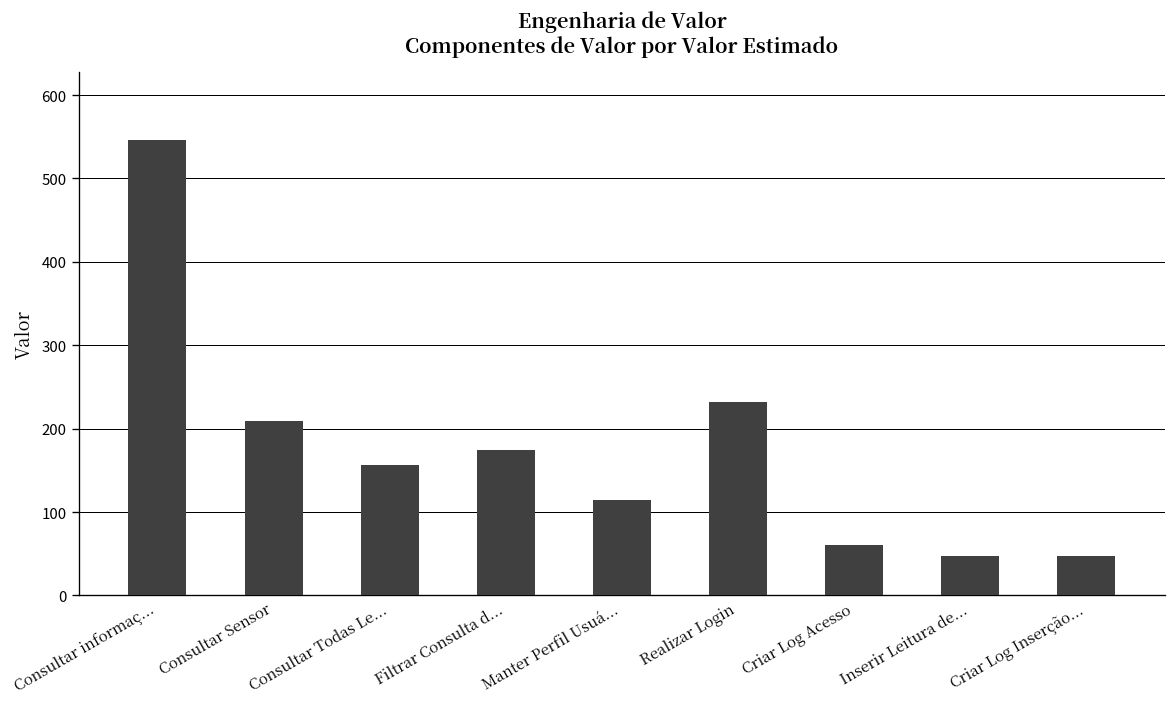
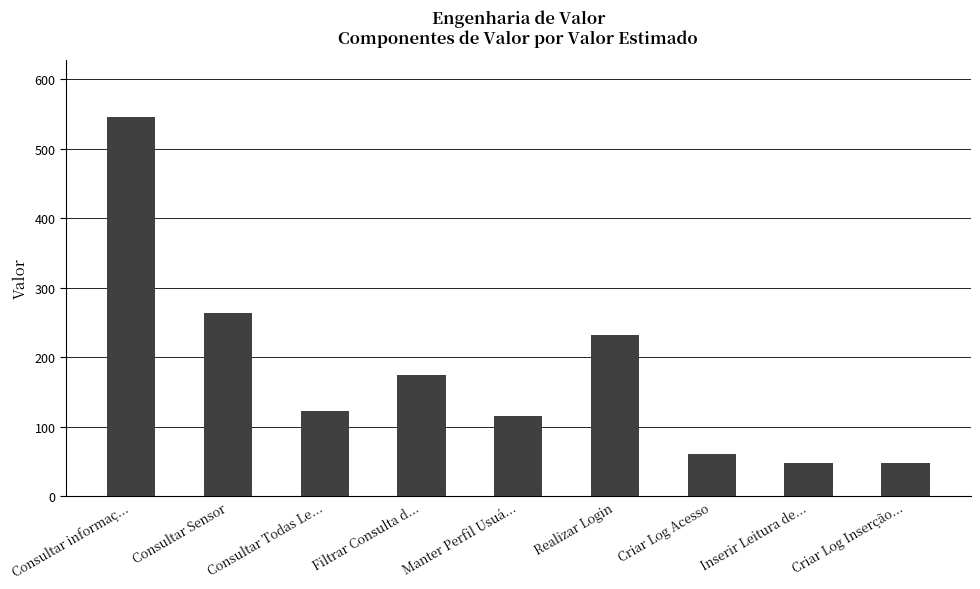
  {
    "Consultar informaç...": 550,
-   "Consultar Sensor": 210,
-   "Consultar Todas Le...": 160,
+   "Consultar Sensor": 260,
+   "Consultar Todas Le...": 120,
    "Filtrar Consulta d...": 170,
    "Manter Perfil Usuá...": 120,
    "Realizar Login": 230,
    "Criar Log Acesso": 60,
    "Inserir Leitura de...": 50,
    "Criar Log Inserção...": 50
  }
